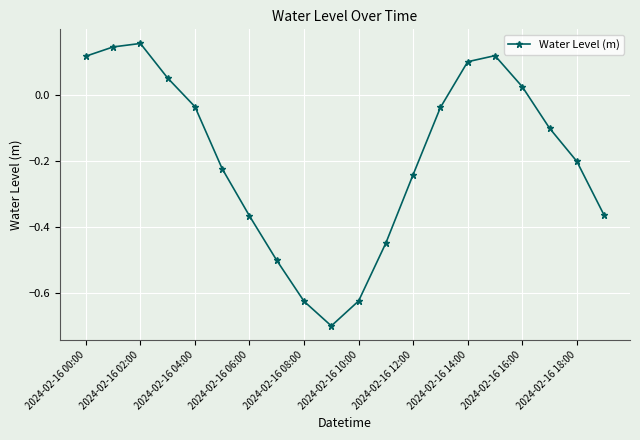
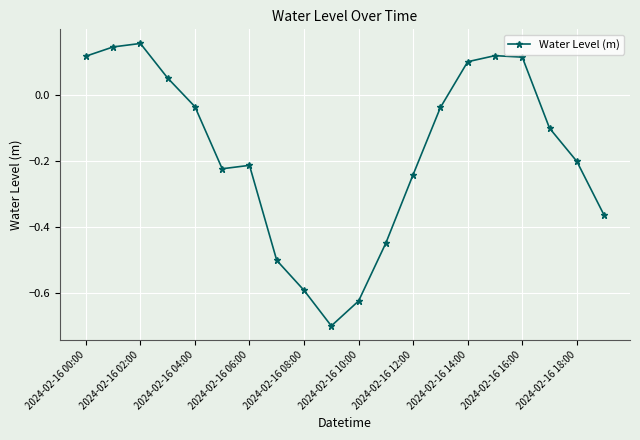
  {
    "2024-02-16 00:00": 0.12,
    "2024-02-16 02:00": 0.16,
    "2024-02-16 04:00": -0.04,
-   "2024-02-16 06:00": -0.37,
-   "2024-02-16 08:00": -0.63,
+   "2024-02-16 06:00": -0.21,
+   "2024-02-16 08:00": -0.59,
    "2024-02-16 10:00": -0.62,
    "2024-02-16 12:00": -0.24,
    "2024-02-16 14:00": 0.10,
-   "2024-02-16 16:00": 0.03,
+   "2024-02-16 16:00": 0.11,
    "2024-02-16 18:00": -0.20
  }
